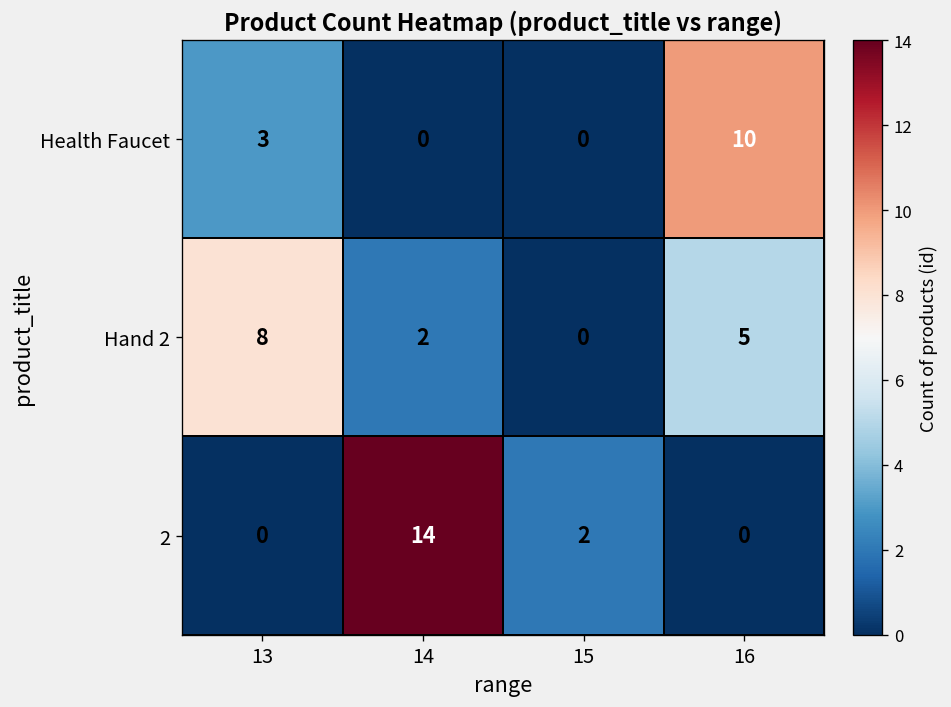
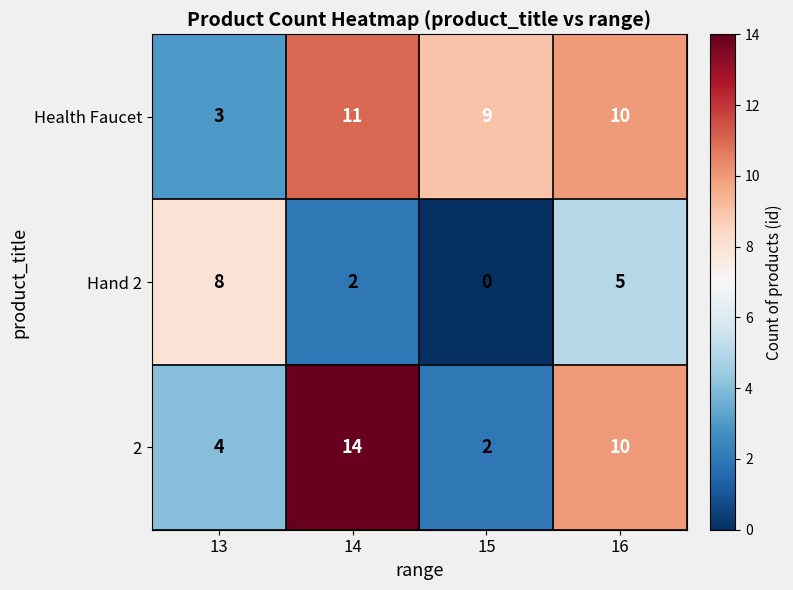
  {
    "Health Faucet": {
      "13": 3,
-     "14": 0,
-     "15": 0,
+     "14": 11,
+     "15": 9,
      "16": 10
    },
    "Hand 2": {
      "13": 8,
      "14": 2,
      "15": 0,
      "16": 5
    },
    "2": {
-     "13": 0,
+     "13": 4,
      "14": 14,
      "15": 2,
-     "16": 0
+     "16": 10
    }
  }
